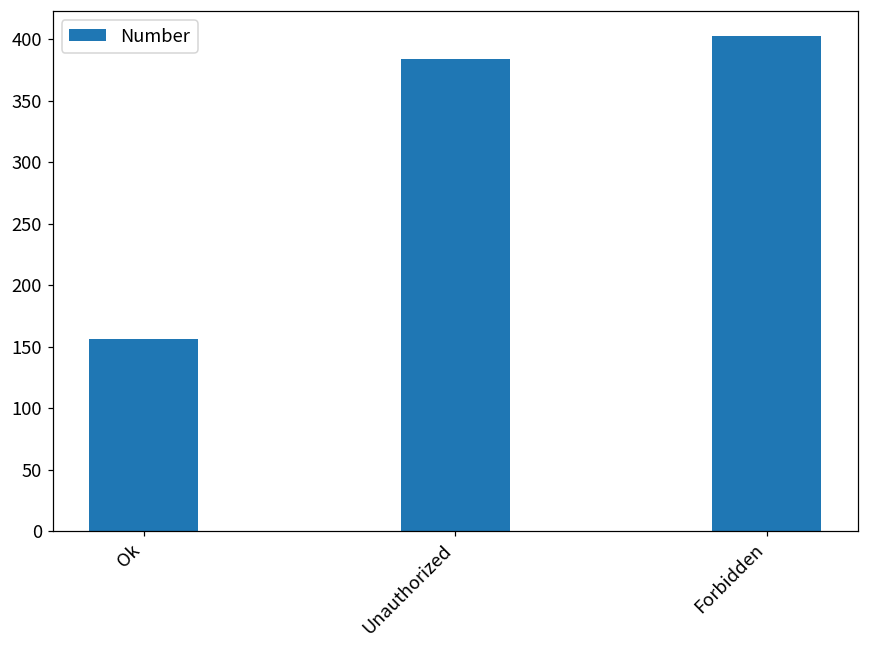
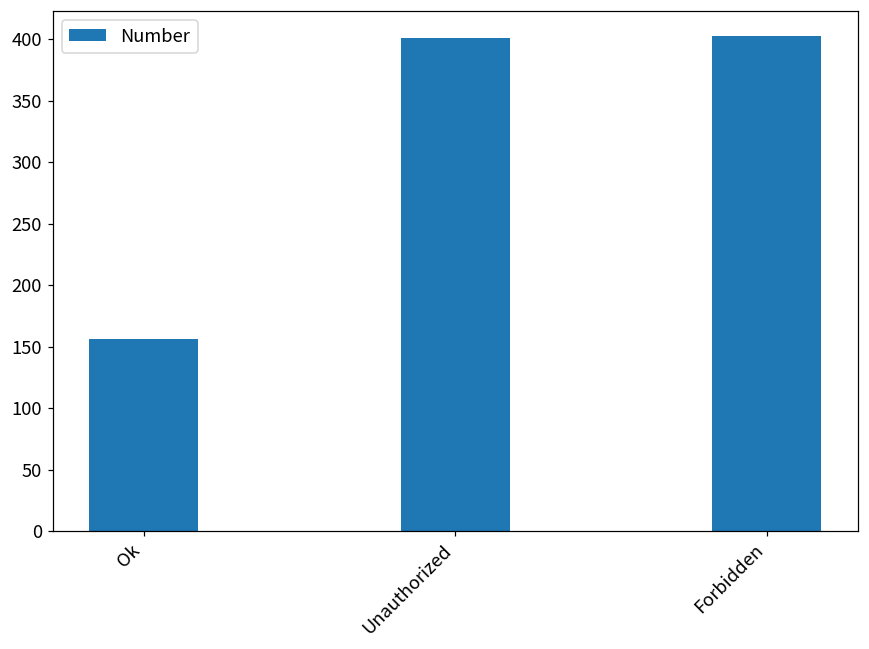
  {
    "Ok": 156,
-   "Unauthorized": 384,
+   "Unauthorized": 401,
    "Forbidden": 403
  }
